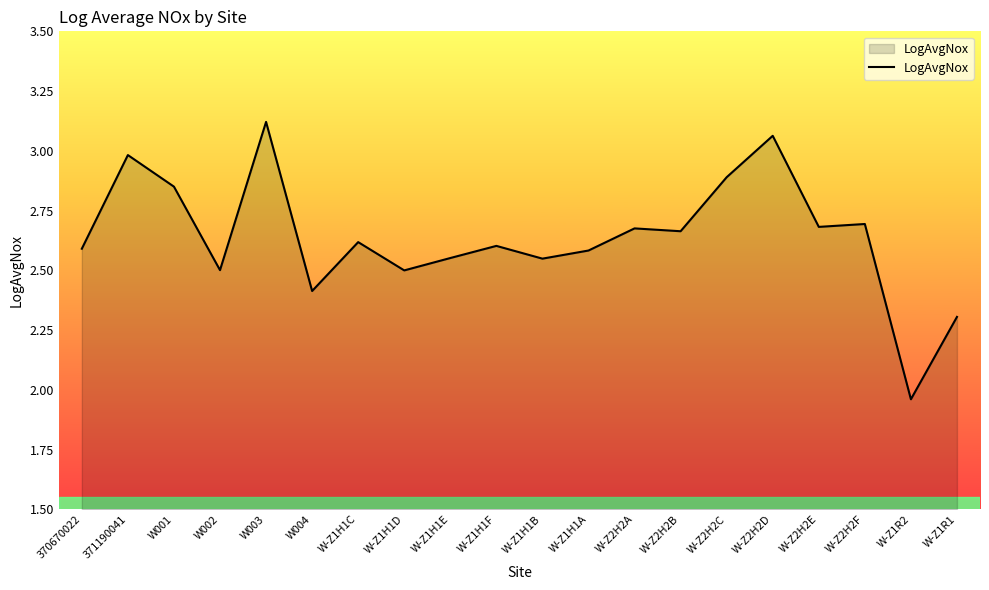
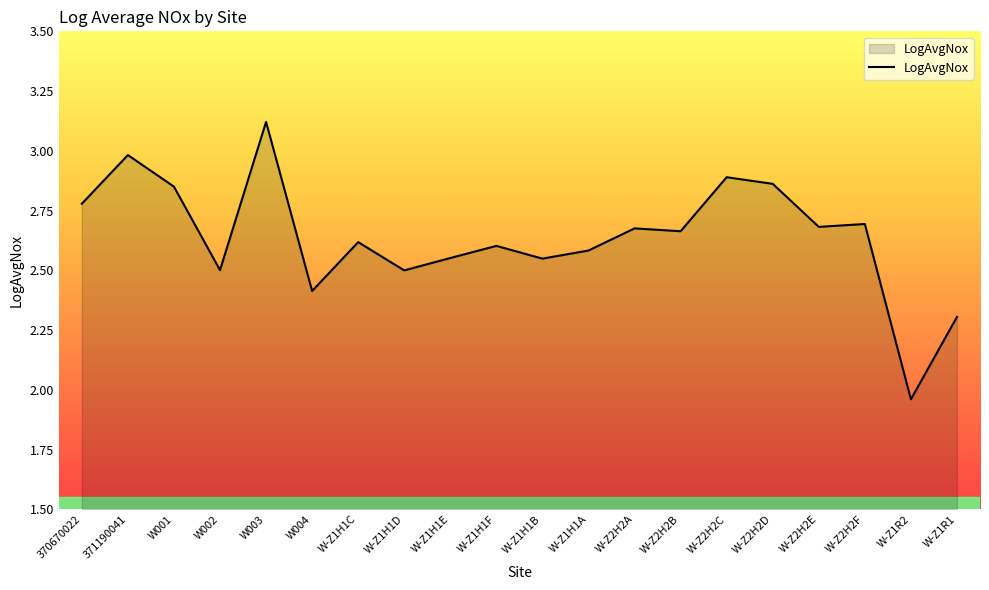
  {
-   "370670022": 2.59,
+   "370670022": 2.78,
    "371190041": 2.98,
    "W001": 2.85,
    "W002": 2.50,
    "W003": 3.12,
    "W004": 2.41,
    "W-Z1H1C": 2.62,
    "W-Z1H1D": 2.50,
    "W-Z1H1E": 2.55,
    "W-Z1H1F": 2.60,
    "W-Z1H1B": 2.55,
    "W-Z1H1A": 2.58,
    "W-Z2H2A": 2.68,
    "W-Z2H2B": 2.66,
    "W-Z2H2C": 2.89,
-   "W-Z2H2D": 3.06,
+   "W-Z2H2D": 2.86,
    "W-Z2H2E": 2.68,
    "W-Z2H2F": 2.69,
    "W-Z1R2": 1.96,
    "W-Z1R1": 2.30
  }
